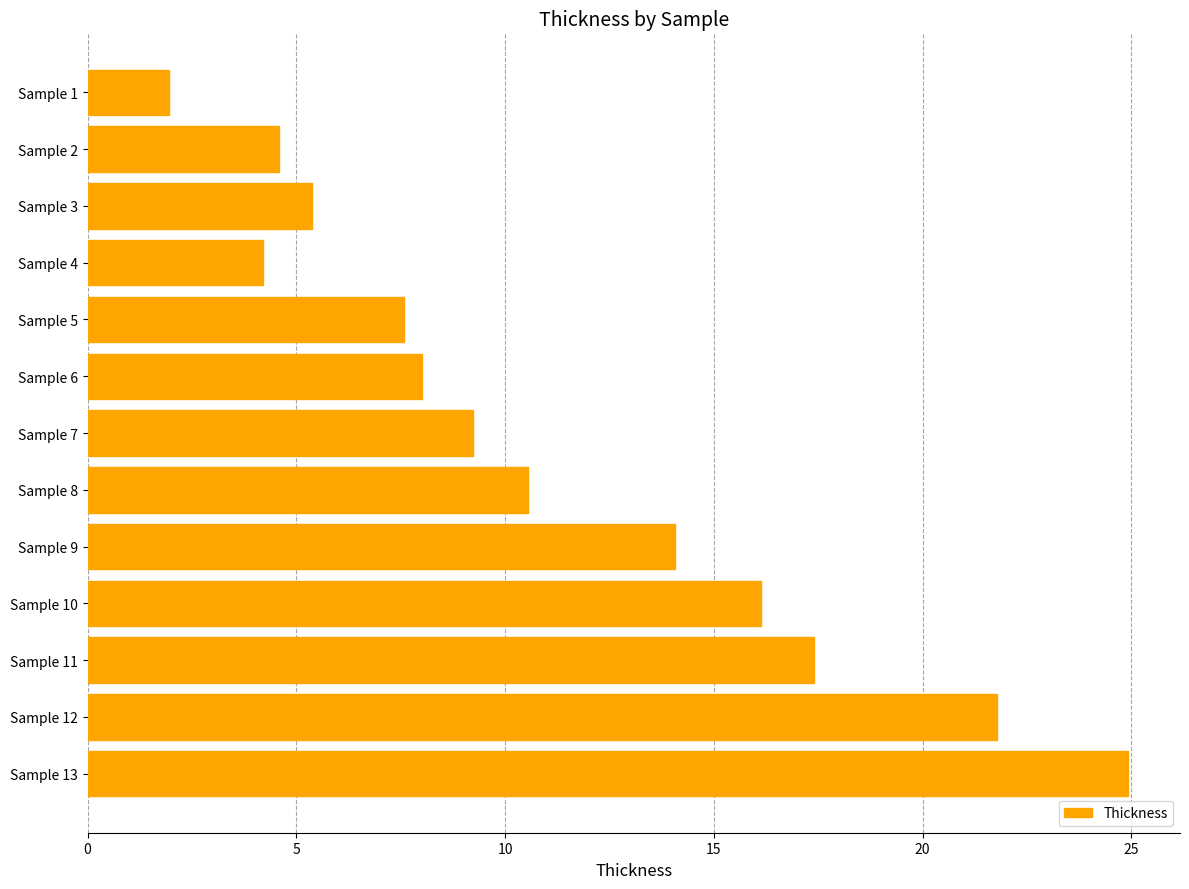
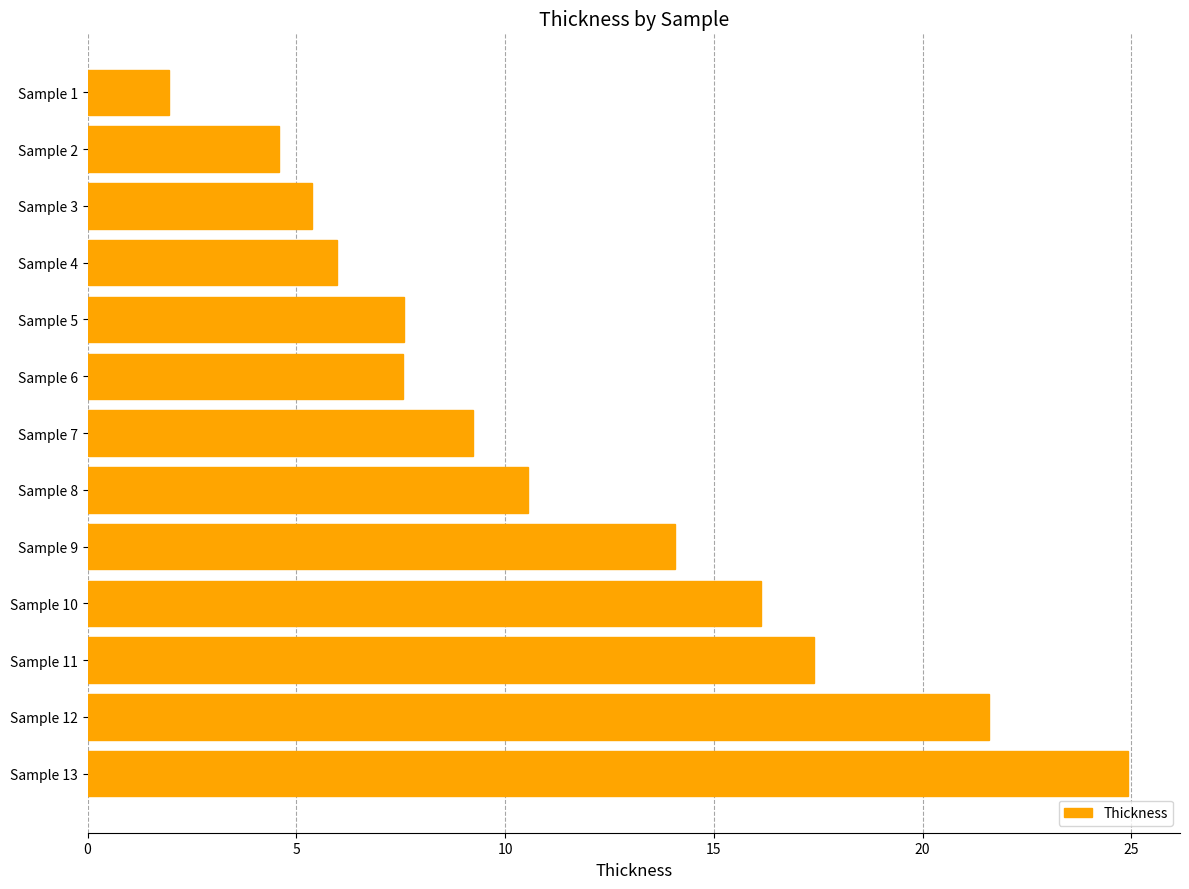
  {
    "Sample 1": 2.0,
    "Sample 2": 4.6,
    "Sample 3": 5.4,
-   "Sample 4": 4.2,
+   "Sample 4": 6.0,
    "Sample 5": 7.6,
-   "Sample 6": 8.0,
+   "Sample 6": 7.6,
    "Sample 7": 9.2,
    "Sample 8": 10.5,
    "Sample 9": 14.1,
    "Sample 10": 16.1,
    "Sample 11": 17.4,
-   "Sample 12": 21.8,
+   "Sample 12": 21.6,
    "Sample 13": 24.9
  }
